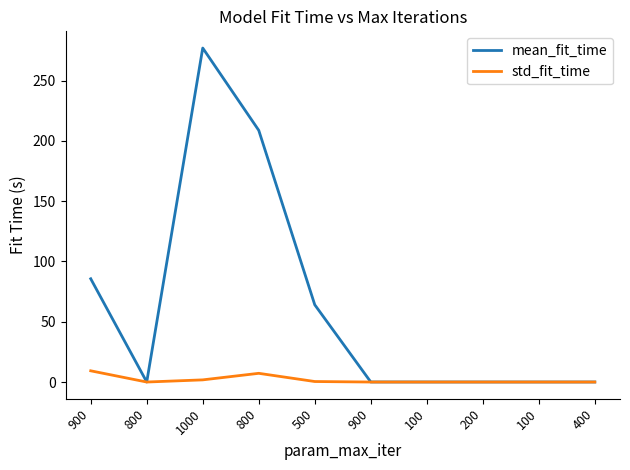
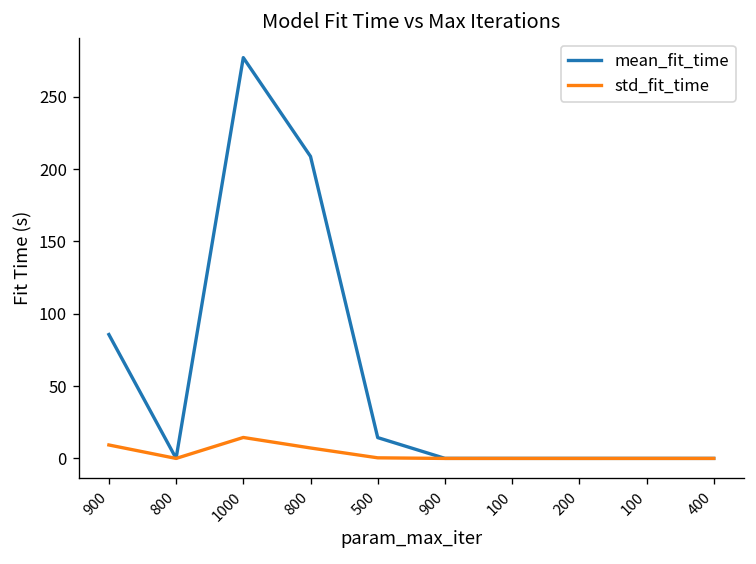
  {
    "mean_fit_time": {
      "1000": 277,
-     "500": 64
+     "500": 14
    },
    "std_fit_time": {
-     "1000": 2,
+     "1000": 14,
      "500": 0
    }
  }
